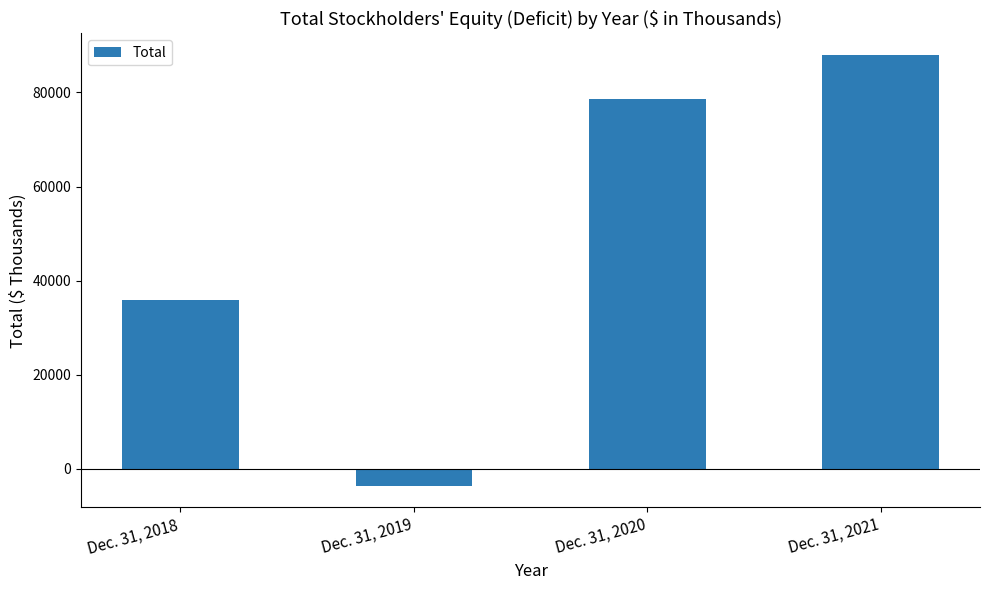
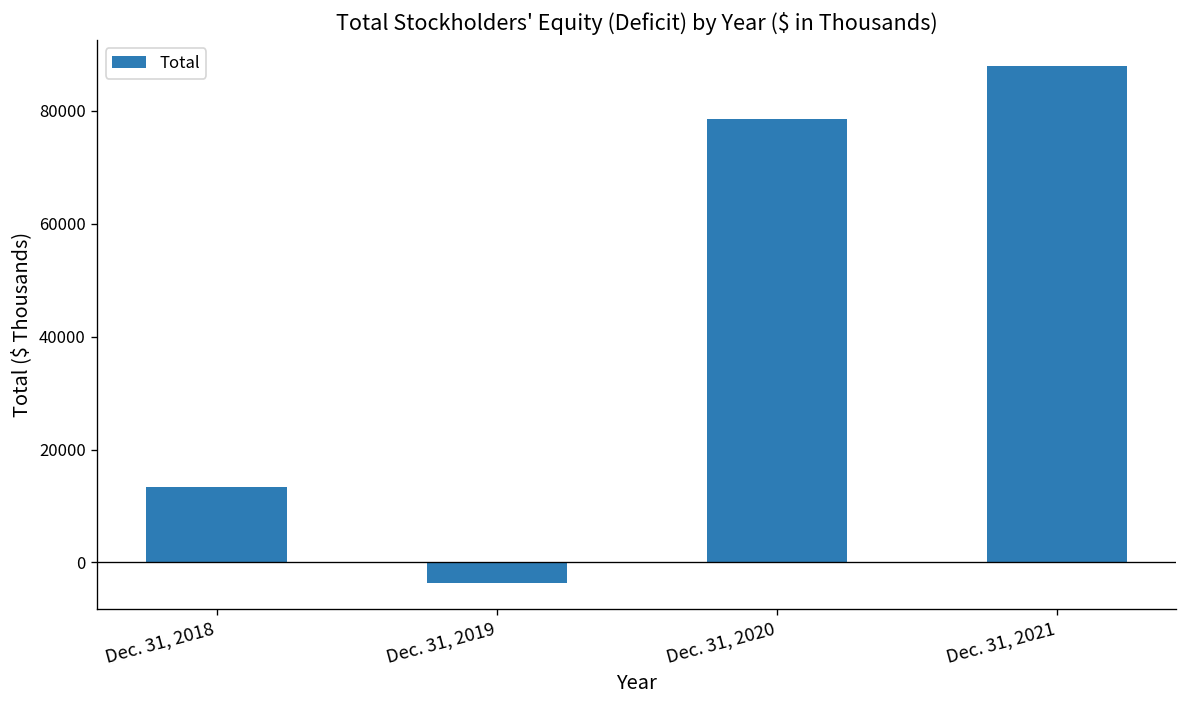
  {
-   "Dec. 31, 2018": 36000,
+   "Dec. 31, 2018": 13000,
    "Dec. 31, 2019": -4000,
    "Dec. 31, 2020": 79000,
    "Dec. 31, 2021": 88000
  }
